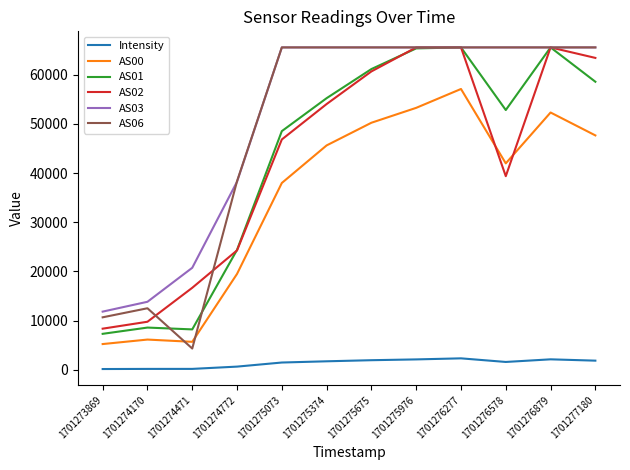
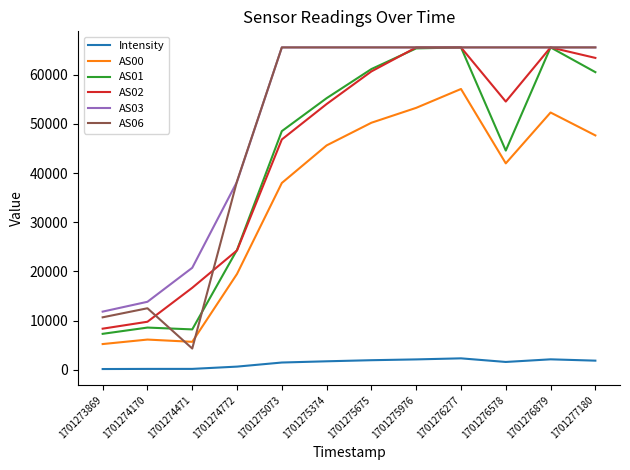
  {
    "Intensity": {
      "1701273869": 0,
      "1701274170": 0,
      "1701274471": 0,
      "1701274772": 1000,
      "1701275073": 1000,
      "1701275374": 2000,
      "1701275675": 2000,
      "1701275976": 2000,
      "1701276277": 2000,
      "1701276578": 2000,
      "1701276879": 2000,
      "1701277180": 2000
    },
    "AS00": {
      "1701273869": 5000,
      "1701274170": 6000,
      "1701274471": 6000,
      "1701274772": 19000,
      "1701275073": 38000,
      "1701275374": 46000,
      "1701275675": 50000,
      "1701275976": 53000,
      "1701276277": 57000,
      "1701276578": 42000,
      "1701276879": 52000,
      "1701277180": 48000
    },
    "AS01": {
      "1701273869": 7000,
      "1701274170": 9000,
      "1701274471": 8000,
      "1701275073": 49000,
      "1701275374": 55000,
-     "1701276578": 53000,
-     "1701277180": 59000
+     "1701276578": 45000,
+     "1701277180": 61000
    },
    "AS02": {
      "1701273869": 8000,
      "1701274170": 10000,
      "1701274471": 17000,
      "1701275073": 47000,
      "1701275374": 54000,
-     "1701276578": 39000,
+     "1701276578": 55000,
      "1701277180": 63000
    },
    "AS03": {
      "1701273869": 12000,
      "1701274170": 14000,
      "1701274471": 21000
    },
    "AS06": {
      "1701273869": 11000,
      "1701274170": 13000,
      "1701274471": 4000
    }
  }
